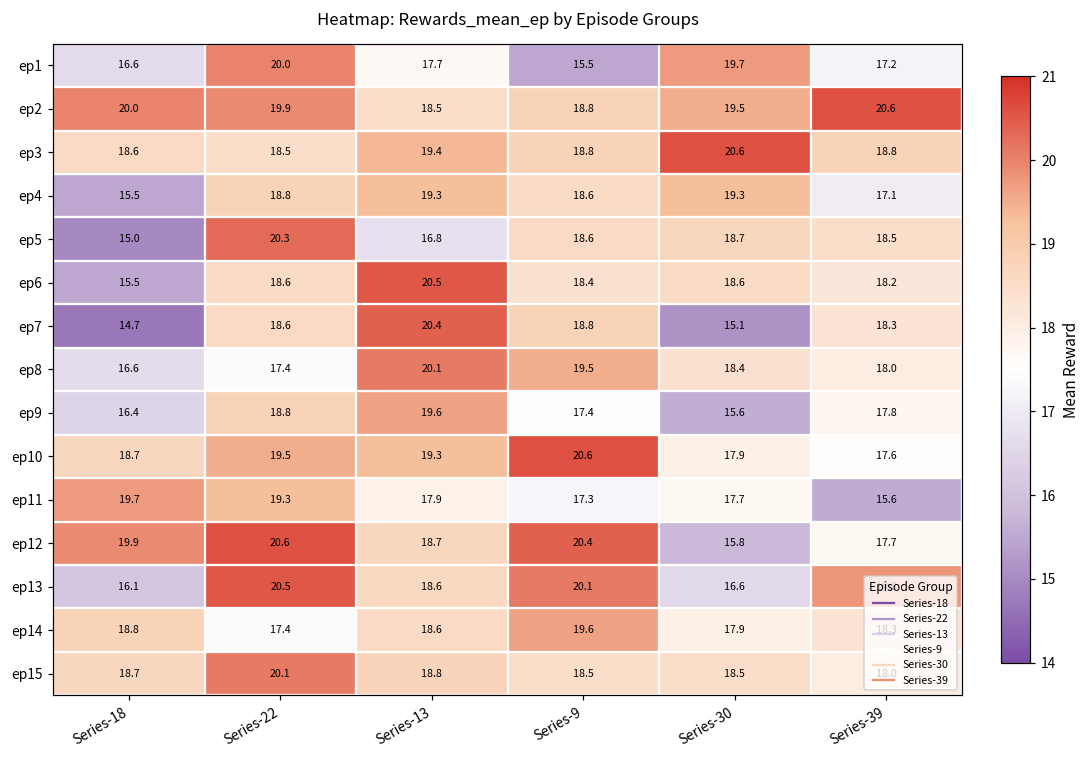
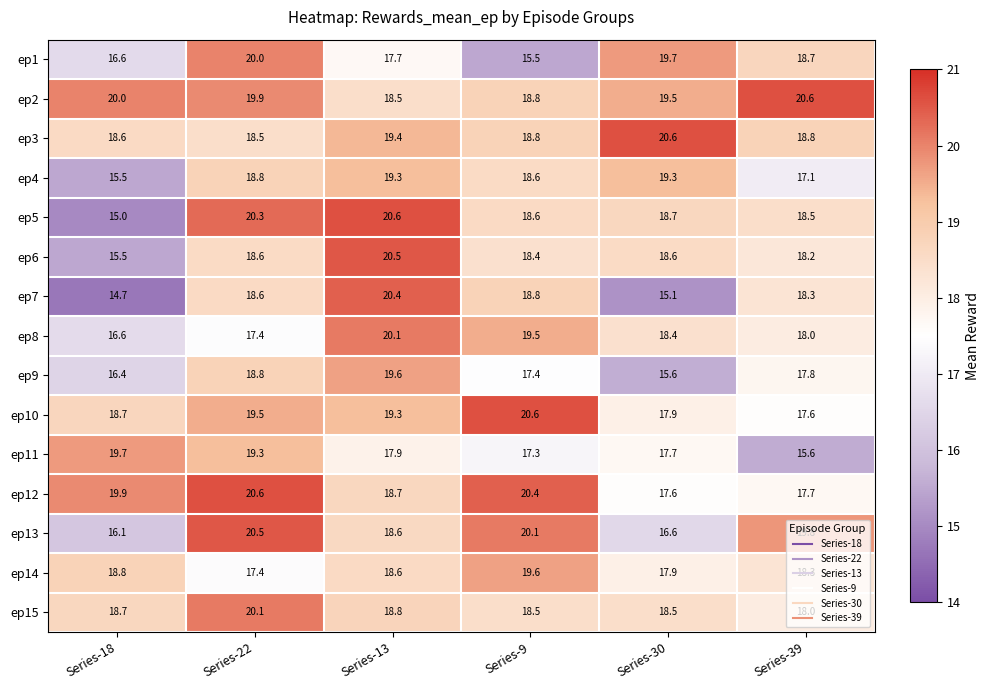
  {
    "ep1": {
      "Series-18": 16.6,
      "Series-22": 20.0,
      "Series-13": 17.7,
      "Series-9": 15.5,
      "Series-30": 19.7,
-     "Series-39": 17.2
+     "Series-39": 18.7
    },
    "ep2": {
      "Series-18": 20.0,
      "Series-22": 19.9,
      "Series-13": 18.5,
      "Series-9": 18.8,
      "Series-30": 19.5,
      "Series-39": 20.6
    },
    "ep3": {
      "Series-18": 18.6,
      "Series-22": 18.5,
      "Series-13": 19.4,
      "Series-9": 18.8,
      "Series-30": 20.6,
      "Series-39": 18.8
    },
    "ep4": {
      "Series-18": 15.5,
      "Series-22": 18.8,
      "Series-13": 19.3,
      "Series-9": 18.6,
      "Series-30": 19.3,
      "Series-39": 17.1
    },
    "ep5": {
      "Series-18": 15.0,
      "Series-22": 20.3,
-     "Series-13": 16.8,
+     "Series-13": 20.6,
      "Series-9": 18.6,
      "Series-30": 18.7,
      "Series-39": 18.5
    },
    "ep6": {
      "Series-18": 15.5,
      "Series-22": 18.6,
      "Series-13": 20.5,
      "Series-9": 18.4,
      "Series-30": 18.6,
      "Series-39": 18.2
    },
    "ep7": {
      "Series-18": 14.7,
      "Series-22": 18.6,
      "Series-13": 20.4,
      "Series-9": 18.8,
      "Series-30": 15.1,
      "Series-39": 18.3
    },
    "ep8": {
      "Series-18": 16.6,
      "Series-22": 17.4,
      "Series-13": 20.1,
      "Series-9": 19.5,
      "Series-30": 18.4,
      "Series-39": 18.0
    },
    "ep9": {
      "Series-18": 16.4,
      "Series-22": 18.8,
      "Series-13": 19.6,
      "Series-9": 17.4,
      "Series-30": 15.6,
      "Series-39": 17.8
    },
    "ep10": {
      "Series-18": 18.7,
      "Series-22": 19.5,
      "Series-13": 19.3,
      "Series-9": 20.6,
      "Series-30": 17.9,
      "Series-39": 17.6
    },
    "ep11": {
      "Series-18": 19.7,
      "Series-22": 19.3,
      "Series-13": 17.9,
      "Series-9": 17.3,
      "Series-30": 17.7,
      "Series-39": 15.6
    },
    "ep12": {
      "Series-18": 19.9,
      "Series-22": 20.6,
      "Series-13": 18.7,
      "Series-9": 20.4,
-     "Series-30": 15.8,
+     "Series-30": 17.6,
      "Series-39": 17.7
    },
    "ep13": {
      "Series-18": 16.1,
      "Series-22": 20.5,
      "Series-13": 18.6,
      "Series-9": 20.1,
      "Series-30": 16.6
    },
    "ep14": {
      "Series-18": 18.8,
      "Series-22": 17.4,
      "Series-13": 18.6,
      "Series-9": 19.6,
      "Series-30": 17.9
    },
    "ep15": {
      "Series-18": 18.7,
      "Series-22": 20.1,
      "Series-13": 18.8,
      "Series-9": 18.5,
      "Series-30": 18.5
    }
  }
